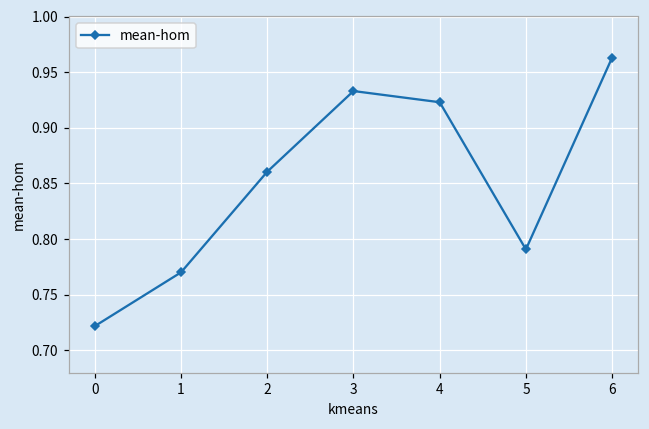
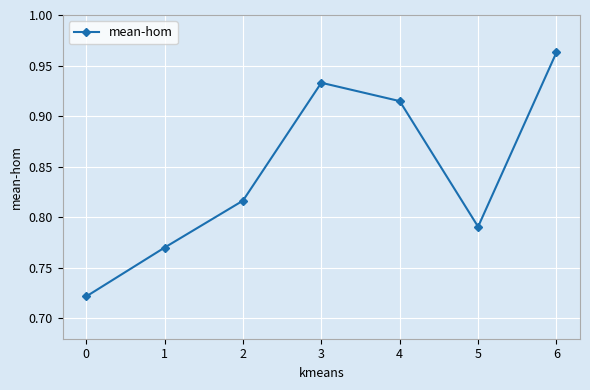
  {
    "0": 0.722,
    "1": 0.770,
-   "2": 0.861,
+   "2": 0.816,
    "3": 0.933,
-   "4": 0.923,
+   "4": 0.915,
    "5": 0.791,
    "6": 0.963
  }
